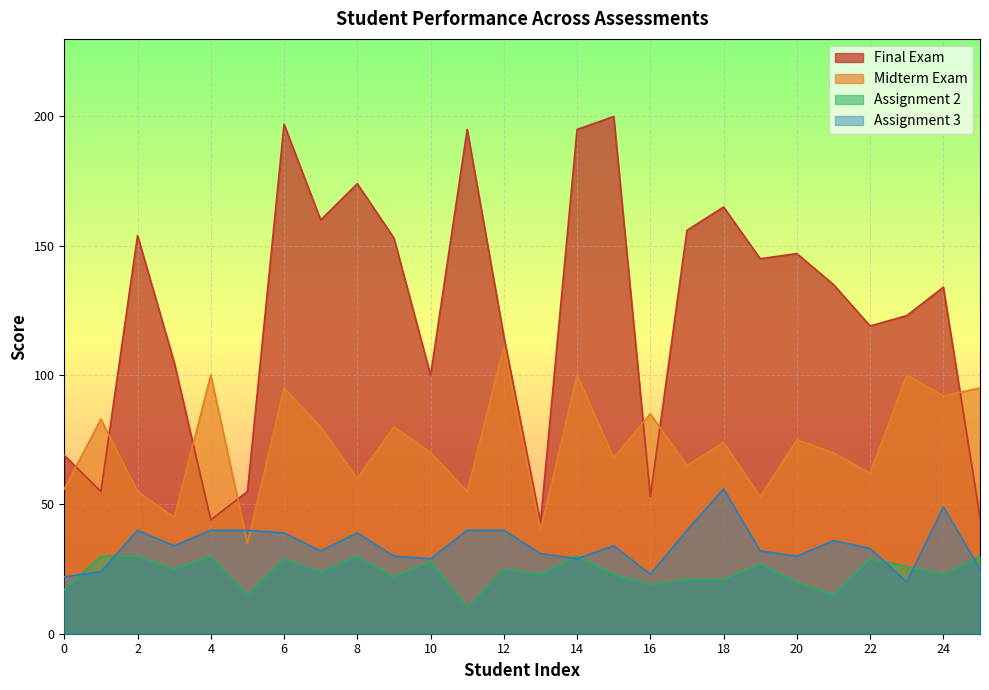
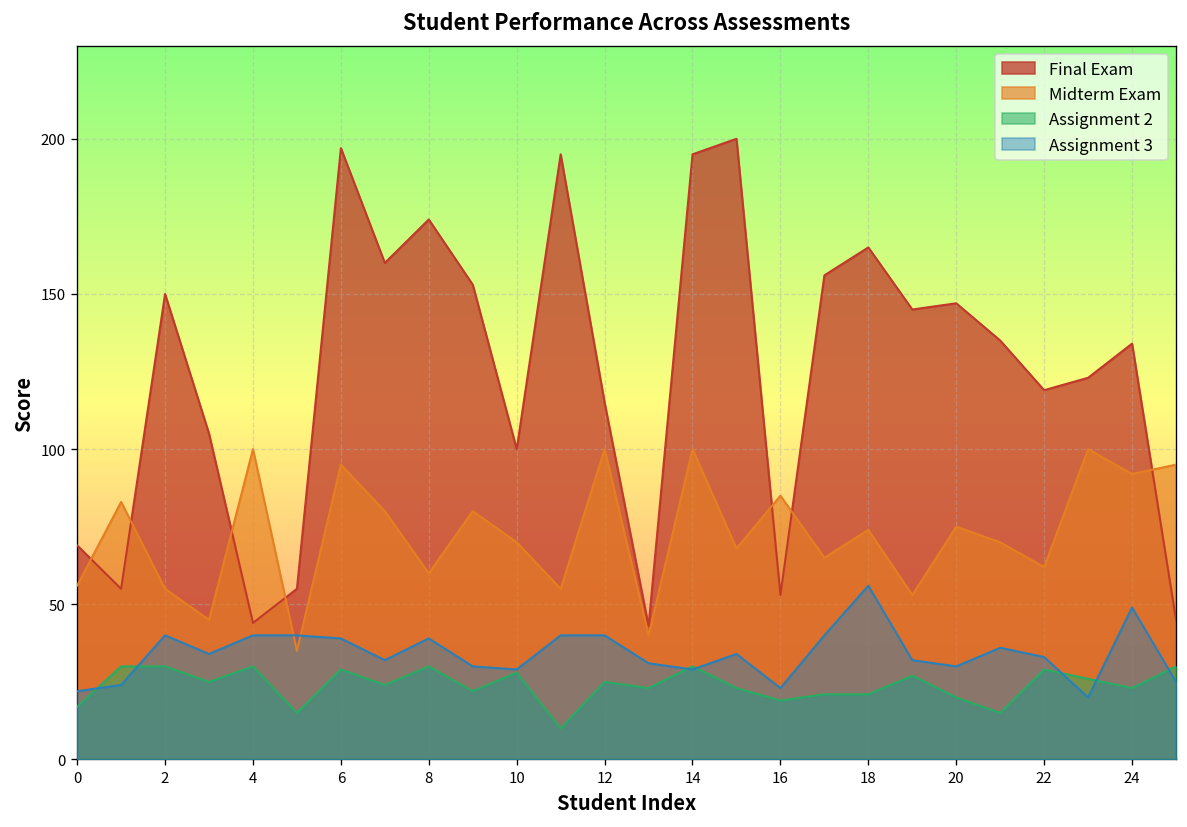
  {
    "Final Exam": {
      "0": 69,
-     "2": 154,
+     "2": 150,
      "4": 44,
      "6": 197,
      "8": 174,
      "10": 100,
      "12": 115,
      "14": 195,
      "16": 53,
      "18": 165,
      "20": 147,
      "22": 119,
      "24": 134
    },
    "Midterm Exam": {
      "0": 56,
      "2": 55,
      "4": 100,
      "6": 95,
      "8": 60,
      "10": 70,
-     "12": 111,
+     "12": 100,
      "14": 100,
      "16": 85,
      "18": 74,
      "20": 75,
      "22": 62,
      "24": 92
    },
    "Assignment 2": {
      "0": 17,
      "2": 30,
      "4": 30,
      "6": 29,
      "8": 30,
      "10": 28,
      "12": 25,
      "14": 30,
      "16": 19,
      "18": 21,
      "20": 20,
      "22": 29,
      "24": 23
    },
    "Assignment 3": {
      "0": 22,
      "2": 40,
      "4": 40,
      "6": 39,
      "8": 39,
      "10": 29,
      "12": 40,
      "14": 29,
      "16": 23,
      "18": 56,
      "20": 30,
      "22": 33,
      "24": 49
    }
  }
